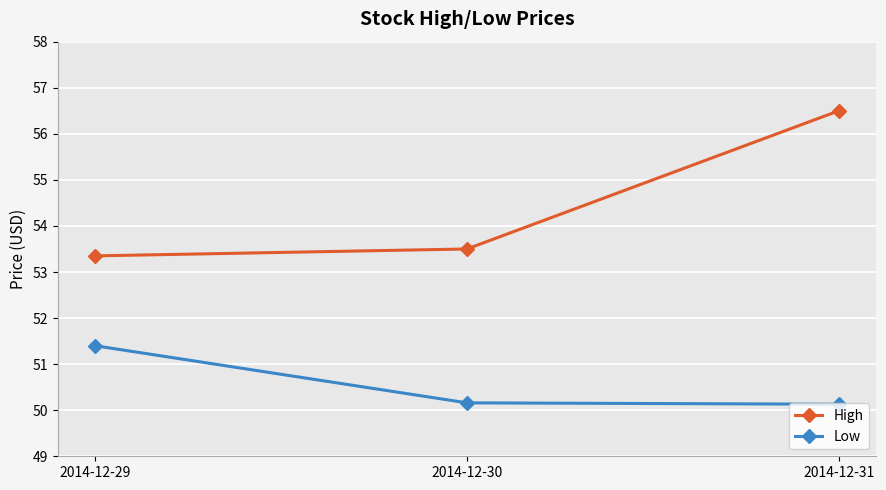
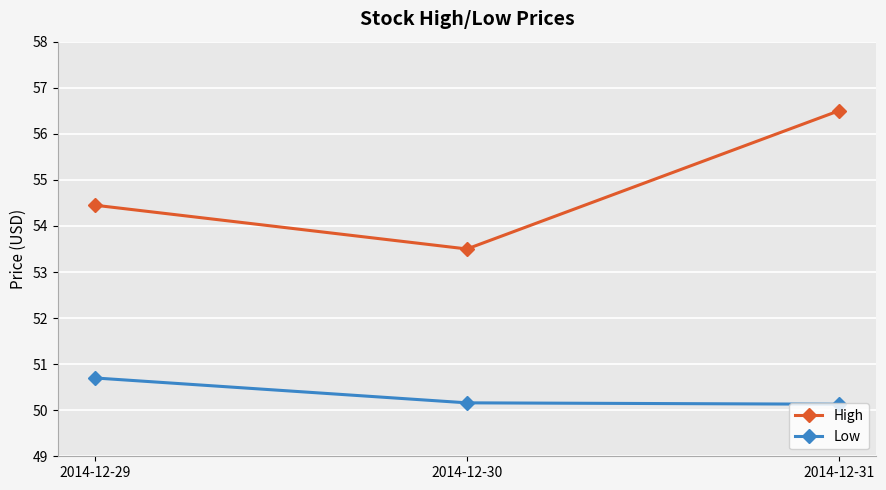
  {
    "High": {
-     "2014-12-29": 53.4,
+     "2014-12-29": 54.5,
      "2014-12-30": 53.5,
      "2014-12-31": 56.5
    },
    "Low": {
-     "2014-12-29": 51.4,
+     "2014-12-29": 50.7,
      "2014-12-30": 50.2
    }
  }
